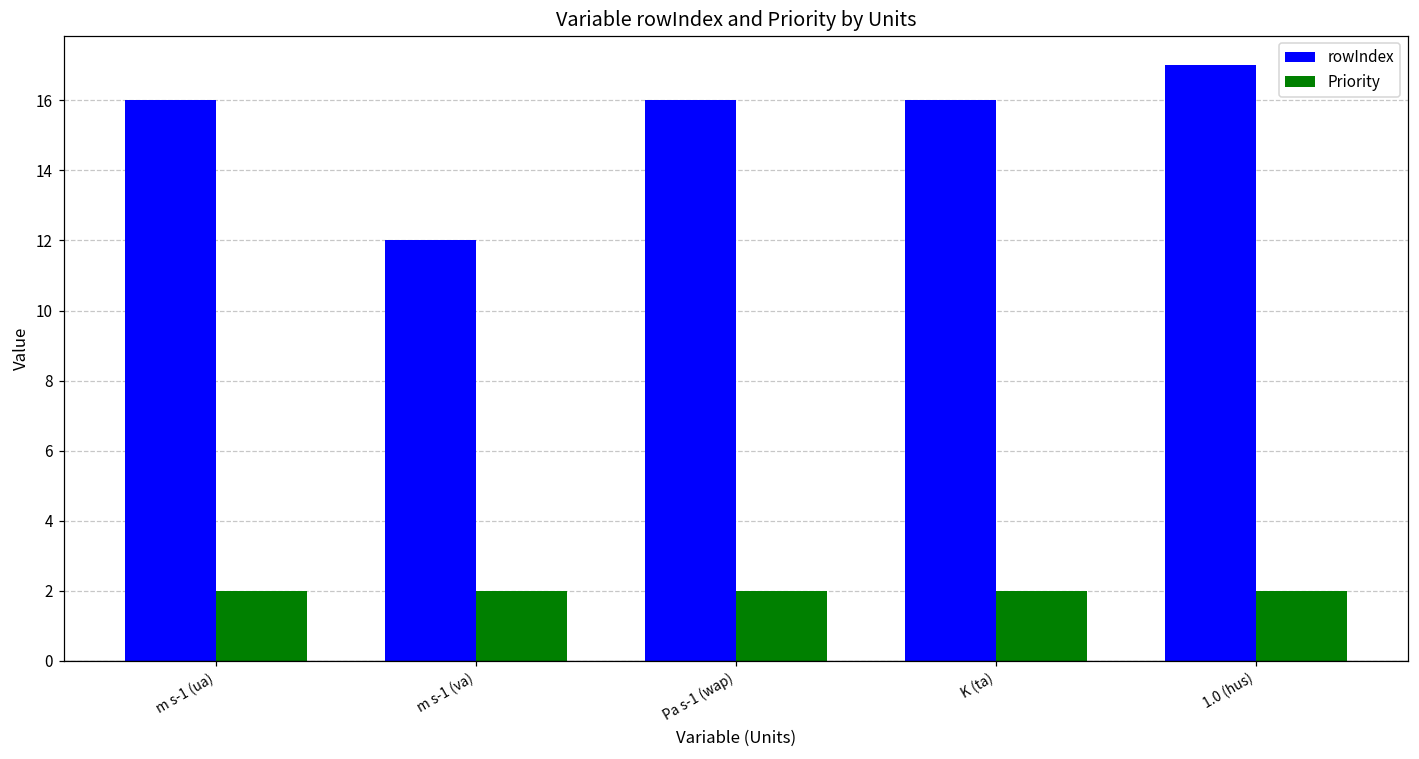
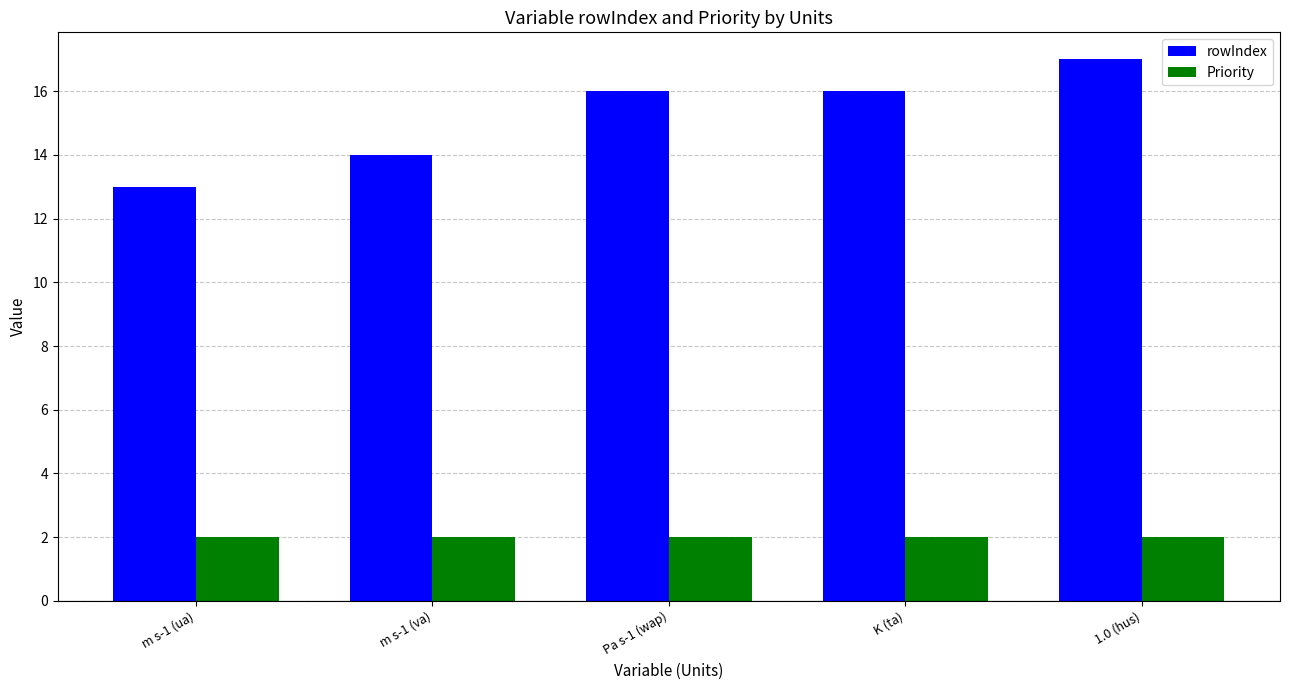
  {
    "rowIndex": {
-     "m s-1 (ua)": 16,
-     "m s-1 (va)": 12,
+     "m s-1 (ua)": 13,
+     "m s-1 (va)": 14,
      "Pa s-1 (wap)": 16,
      "K (ta)": 16,
      "1.0 (hus)": 17
    },
    "Priority": {
      "m s-1 (ua)": 2,
      "m s-1 (va)": 2,
      "Pa s-1 (wap)": 2,
      "K (ta)": 2,
      "1.0 (hus)": 2
    }
  }
